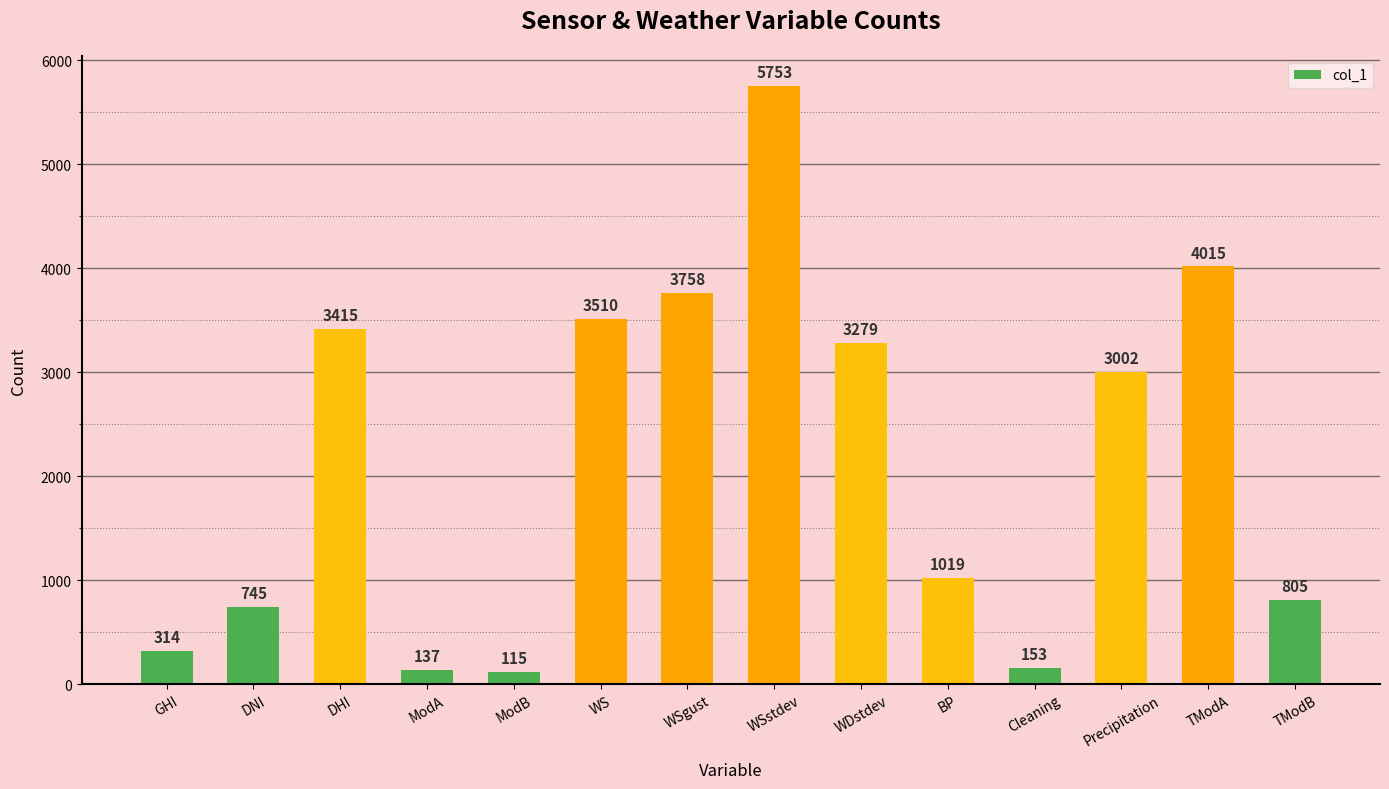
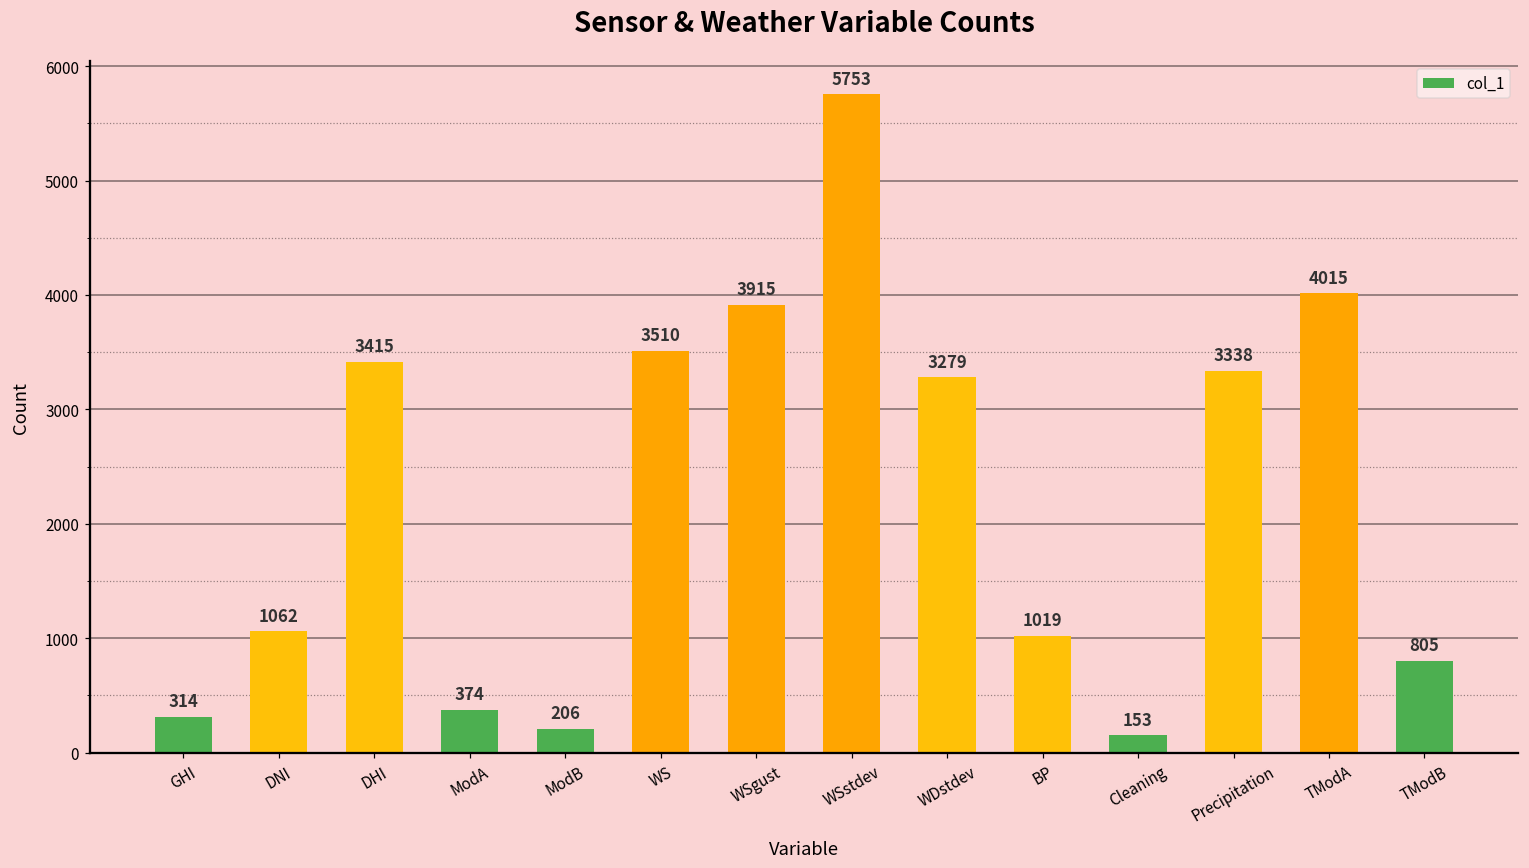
  {
    "GHI": 314,
-   "DNI": 745,
+   "DNI": 1062,
    "DHI": 3415,
-   "ModA": 137,
-   "ModB": 115,
+   "ModA": 374,
+   "ModB": 206,
    "WS": 3510,
-   "WSgust": 3758,
+   "WSgust": 3915,
    "WSstdev": 5753,
    "WDstdev": 3279,
    "BP": 1019,
    "Cleaning": 153,
-   "Precipitation": 3002,
+   "Precipitation": 3338,
    "TModA": 4015,
    "TModB": 805
  }
